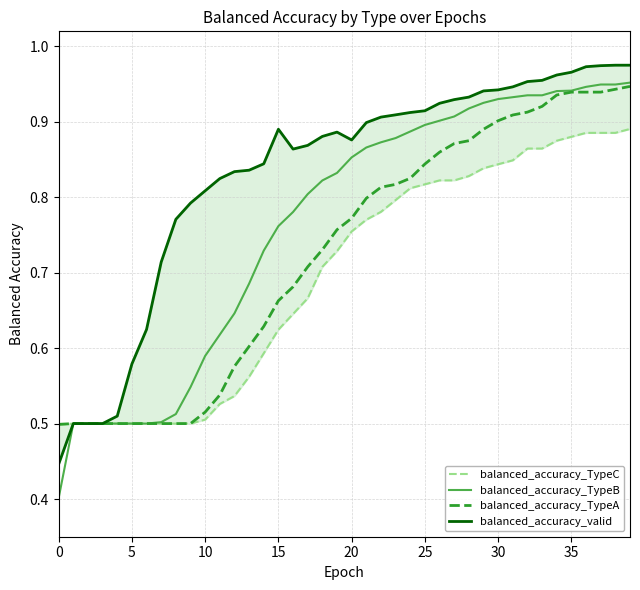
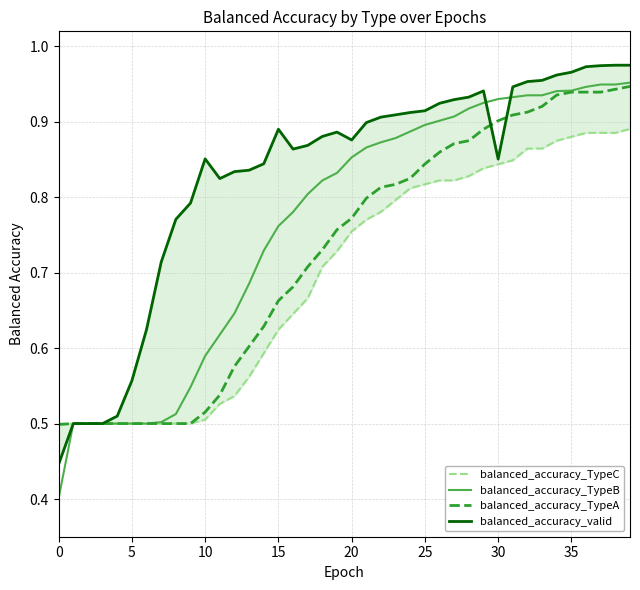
  {
    "balanced_accuracy_valid": {
      "0": 0.45,
-     "5": 0.58,
-     "10": 0.81,
-     "30": 0.94
+     "5": 0.56,
+     "10": 0.85,
+     "30": 0.85
    }
  }
